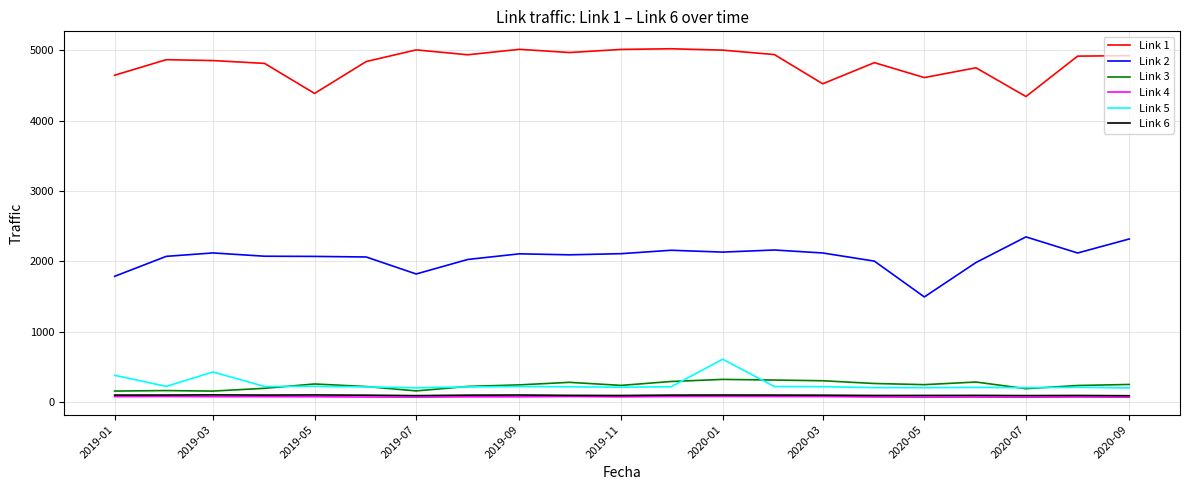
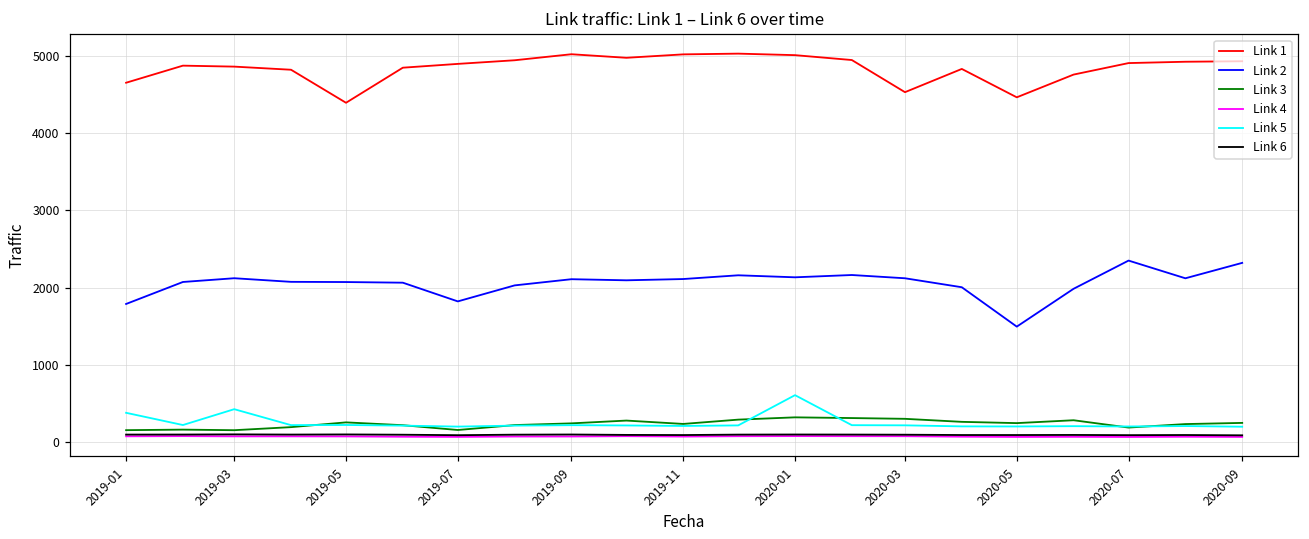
  {
    "Link 1": {
      "2019-01": 4600,
      "2019-03": 4900,
      "2019-05": 4400,
-     "2019-07": 5000,
+     "2019-07": 4900,
      "2019-09": 5000,
      "2019-11": 5000,
      "2020-01": 5000,
      "2020-03": 4500,
-     "2020-05": 4600,
-     "2020-07": 4300
+     "2020-05": 4500,
+     "2020-07": 4900
    },
    "Link 2": {
      "2019-01": 1800,
      "2019-03": 2100,
      "2019-05": 2100,
      "2019-07": 1800,
      "2019-09": 2100,
      "2019-11": 2100,
      "2020-01": 2100,
      "2020-03": 2100,
      "2020-05": 1500,
      "2020-07": 2300,
      "2020-09": 2300
    },
    "Link 3": {
      "2019-01": 200,
      "2019-03": 200,
      "2019-07": 200,
      "2020-01": 300,
      "2020-03": 300,
      "2020-05": 200,
      "2020-09": 300
    },
    "Link 5": {
      "2019-01": 400,
      "2019-03": 400,
      "2019-07": 200,
      "2020-01": 600,
      "2020-03": 200,
      "2020-05": 200,
      "2020-09": 200
    }
  }
